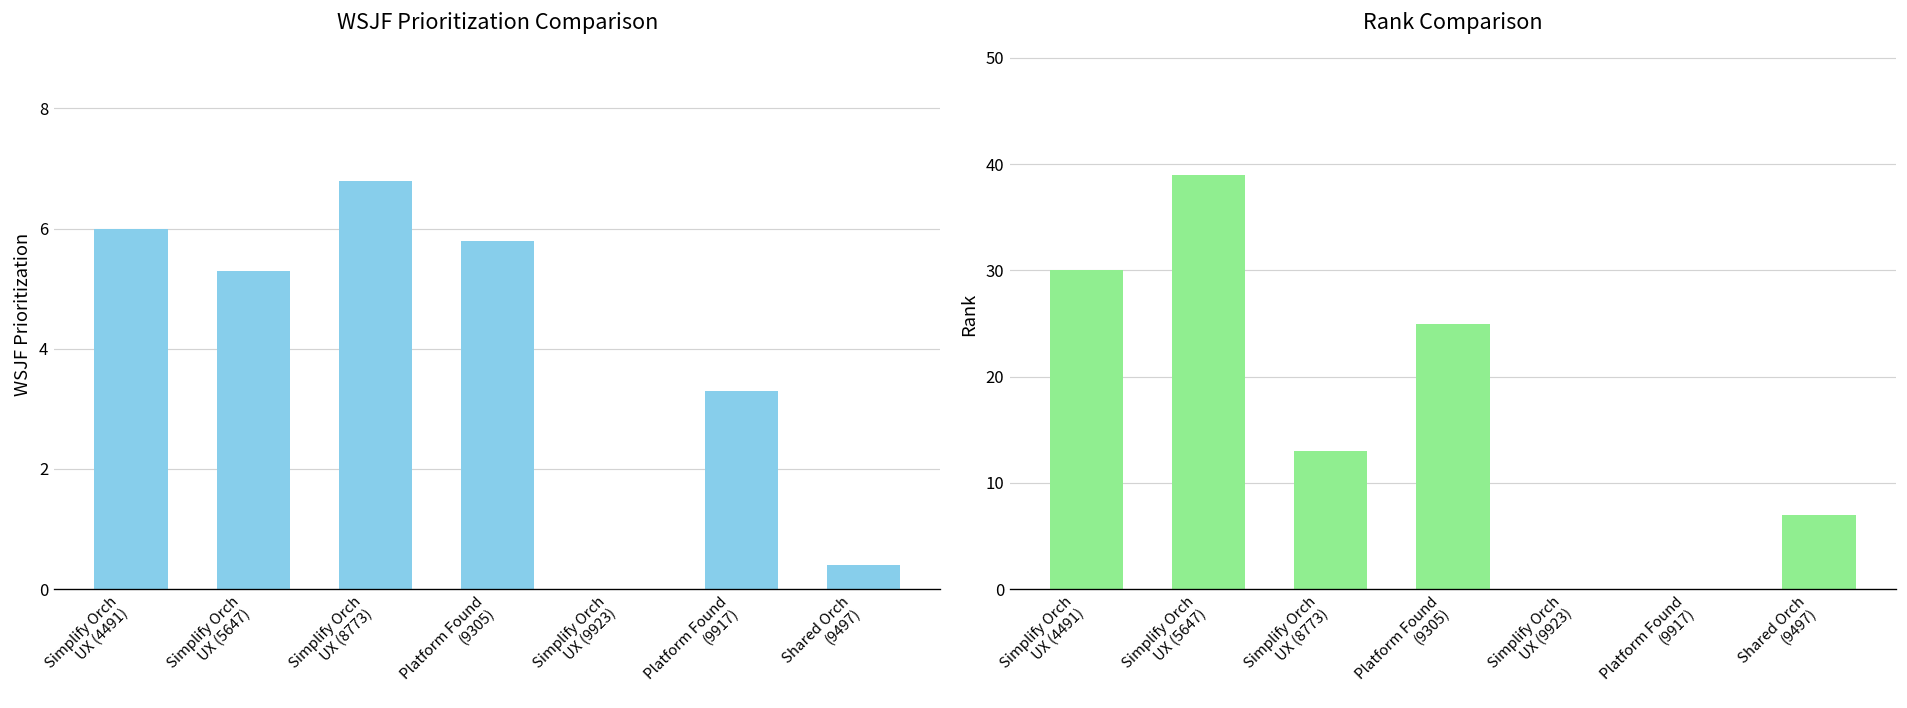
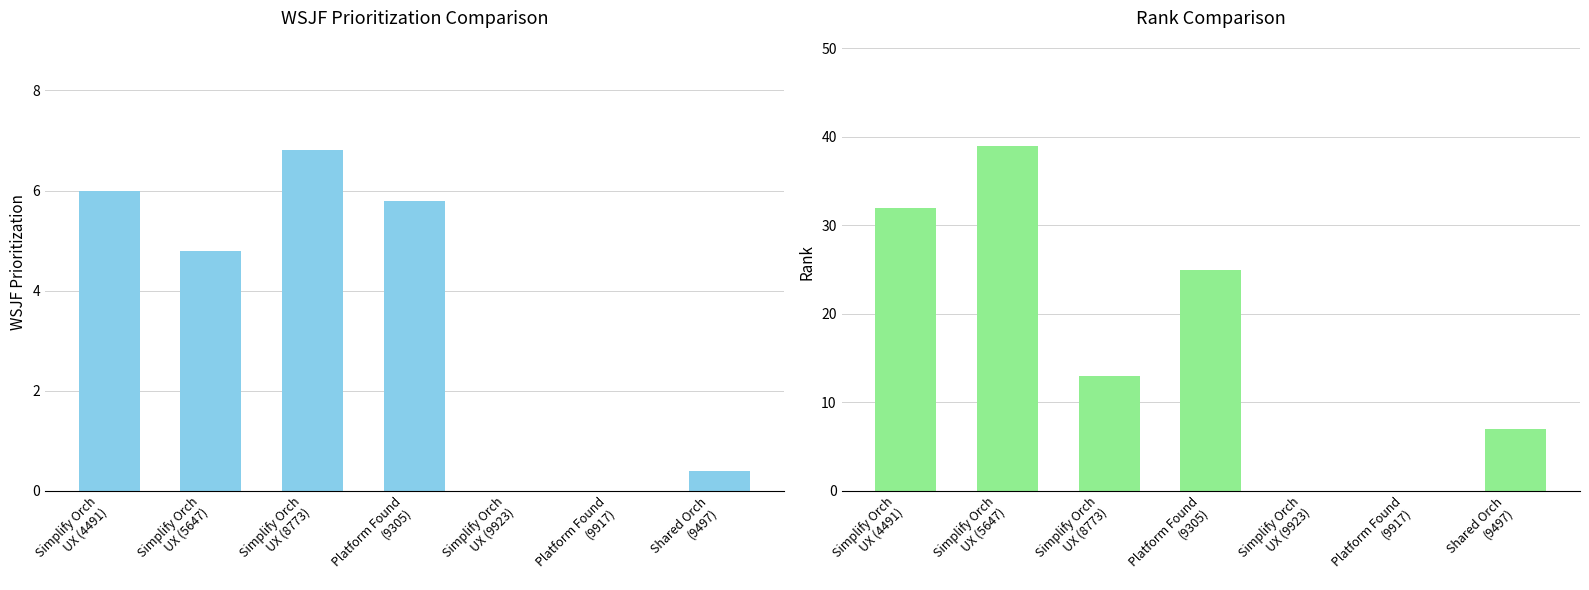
  {
    "WSJF Prioritization Comparison": {
      "Simplify Orch UX (4491)": 6.0,
-     "Simplify Orch UX (5647)": 5.3,
+     "Simplify Orch UX (5647)": 4.8,
      "Simplify Orch UX (8773)": 6.8,
      "Platform Found (9305)": 5.8,
      "Simplify Orch UX (9923)": 0.0,
-     "Platform Found (9917)": 3.3,
+     "Platform Found (9917)": 0.0,
      "Shared Orch (9497)": 0.4
    },
    "Rank Comparison": {
-     "Simplify Orch UX (4491)": 30,
+     "Simplify Orch UX (4491)": 32,
      "Simplify Orch UX (5647)": 39,
      "Simplify Orch UX (8773)": 13,
      "Platform Found (9305)": 25,
      "Simplify Orch UX (9923)": 0,
      "Platform Found (9917)": 0,
      "Shared Orch (9497)": 7
    }
  }
